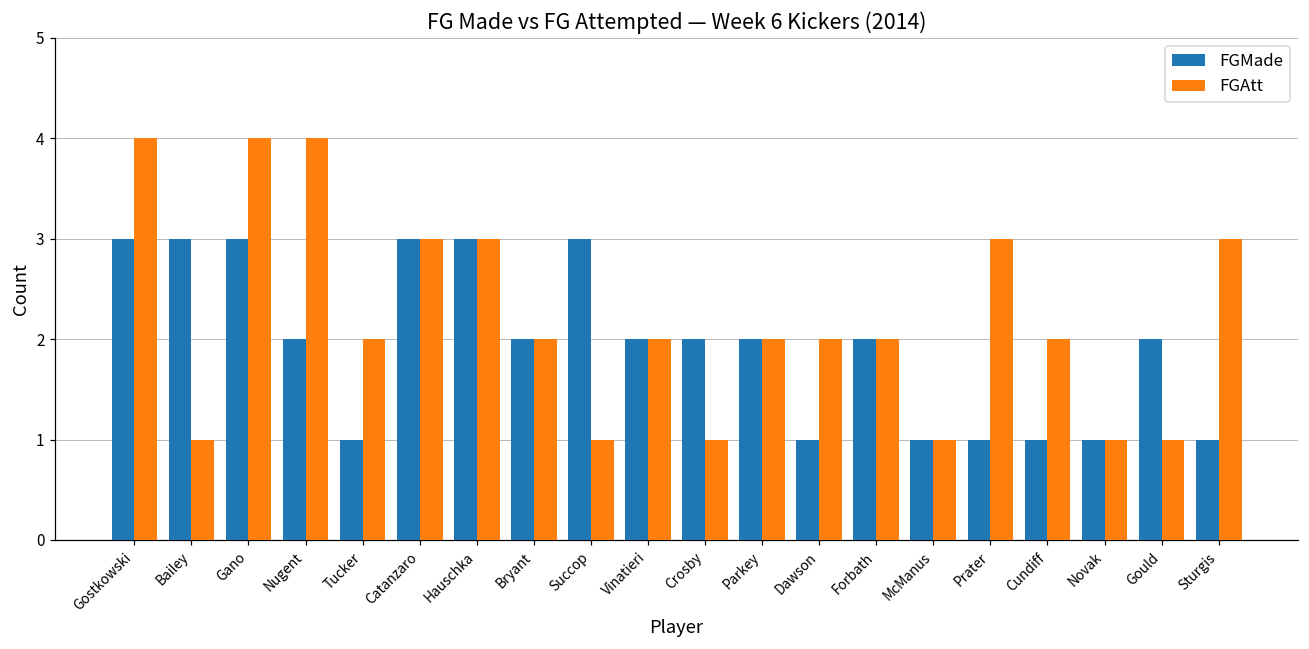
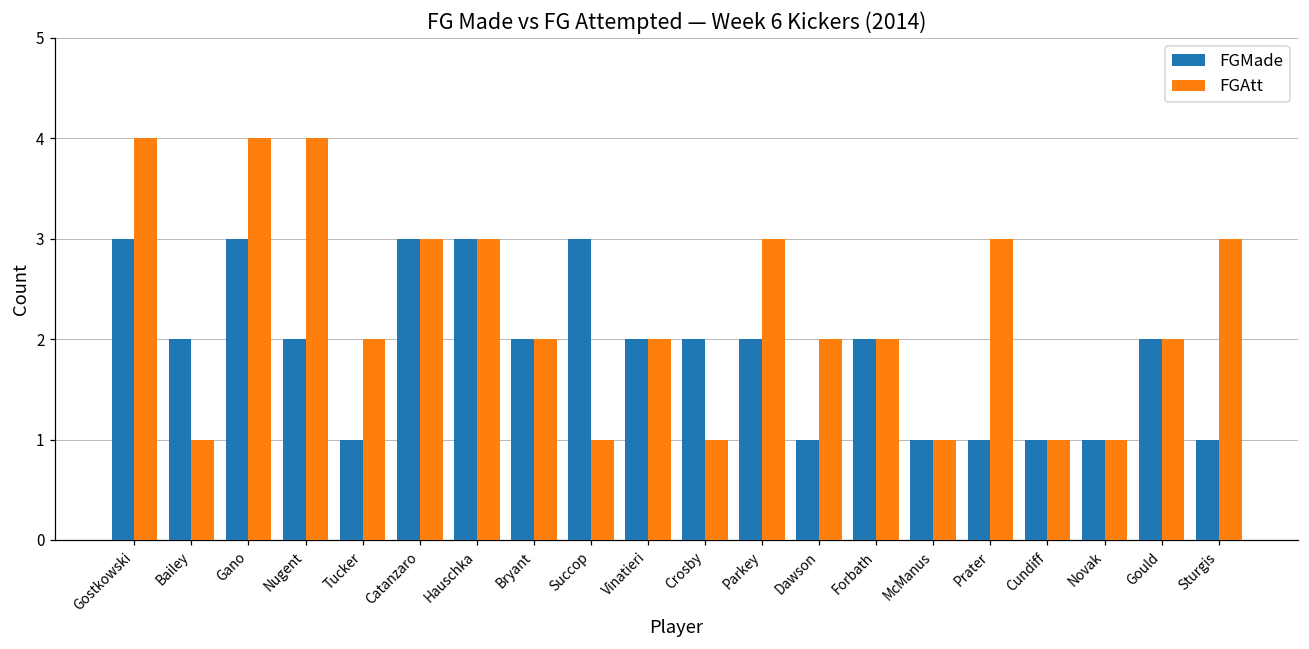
  {
    "FGMade": {
      "Gostkowski": 3,
-     "Bailey": 3,
+     "Bailey": 2,
      "Gano": 3,
      "Nugent": 2,
      "Tucker": 1,
      "Catanzaro": 3,
      "Hauschka": 3,
      "Bryant": 2,
      "Succop": 3,
      "Vinatieri": 2,
      "Crosby": 2,
      "Parkey": 2,
      "Dawson": 1,
      "Forbath": 2,
      "McManus": 1,
      "Prater": 1,
      "Cundiff": 1,
      "Novak": 1,
      "Gould": 2,
      "Sturgis": 1
    },
    "FGAtt": {
      "Gostkowski": 4,
      "Bailey": 1,
      "Gano": 4,
      "Nugent": 4,
      "Tucker": 2,
      "Catanzaro": 3,
      "Hauschka": 3,
      "Bryant": 2,
      "Succop": 1,
      "Vinatieri": 2,
      "Crosby": 1,
-     "Parkey": 2,
+     "Parkey": 3,
      "Dawson": 2,
      "Forbath": 2,
      "McManus": 1,
      "Prater": 3,
-     "Cundiff": 2,
+     "Cundiff": 1,
      "Novak": 1,
-     "Gould": 1,
+     "Gould": 2,
      "Sturgis": 3
    }
  }
